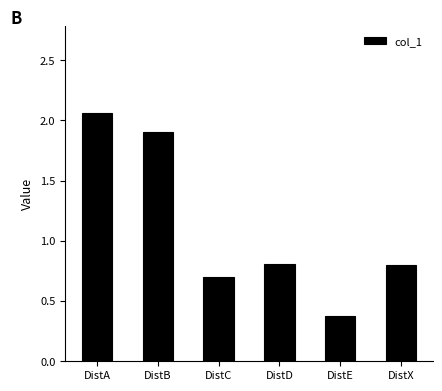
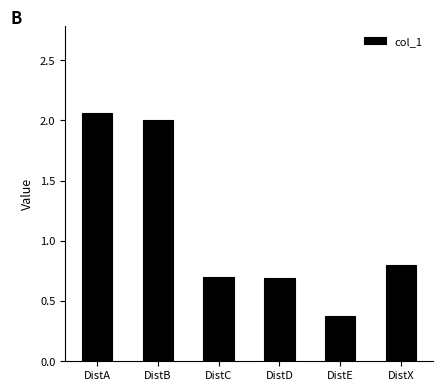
  {
    "DistA": 2.06,
-   "DistB": 1.9,
+   "DistB": 2.0,
    "DistC": 0.70,
-   "DistD": 0.81,
+   "DistD": 0.69,
    "DistE": 0.38,
    "DistX": 0.80
  }
